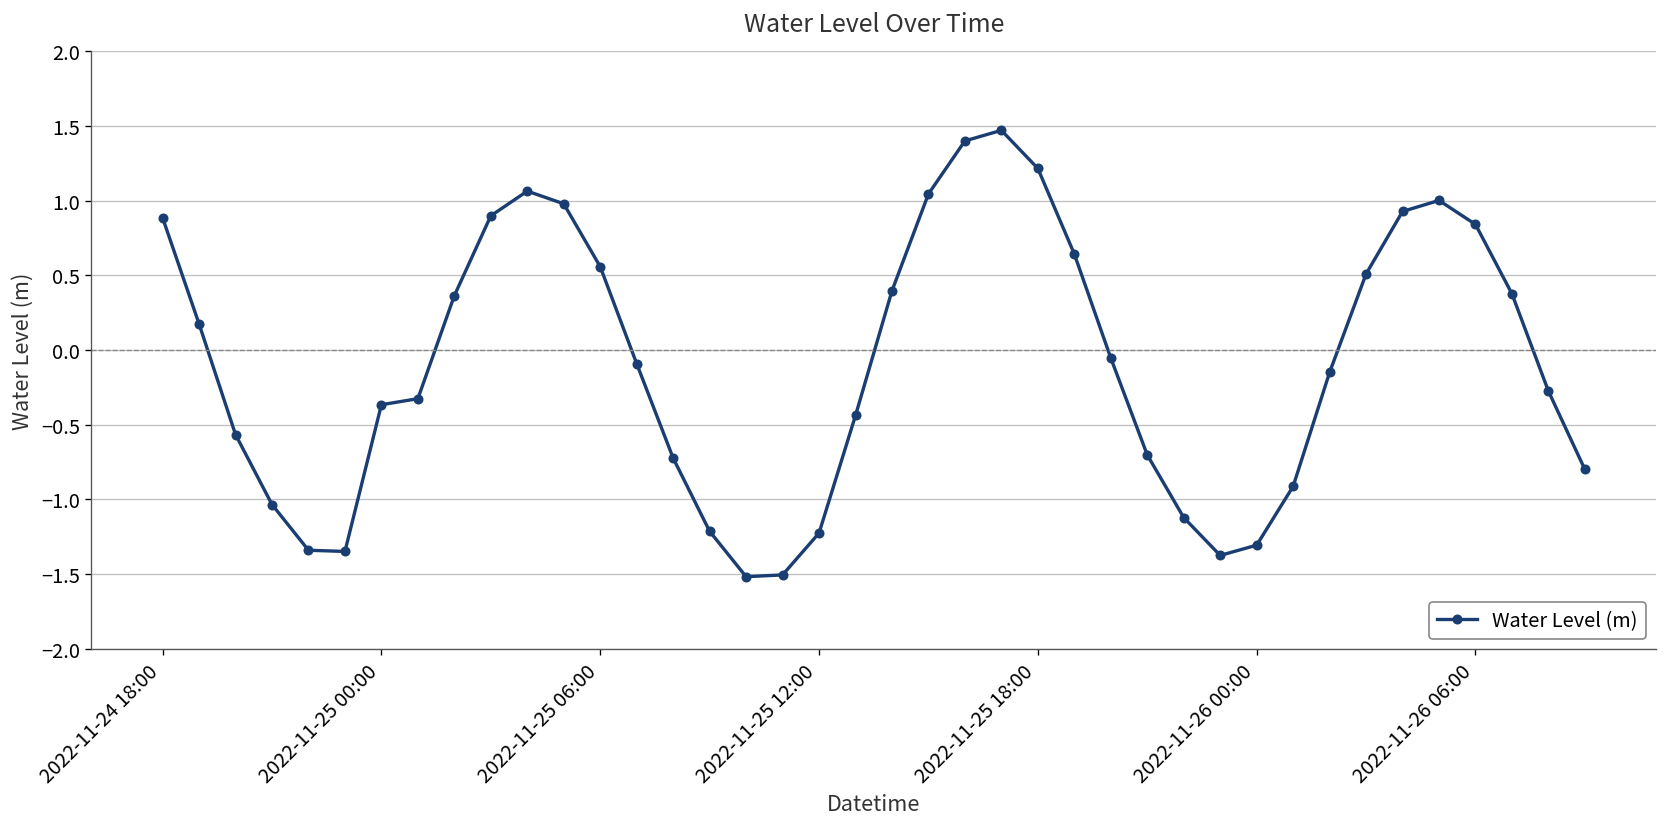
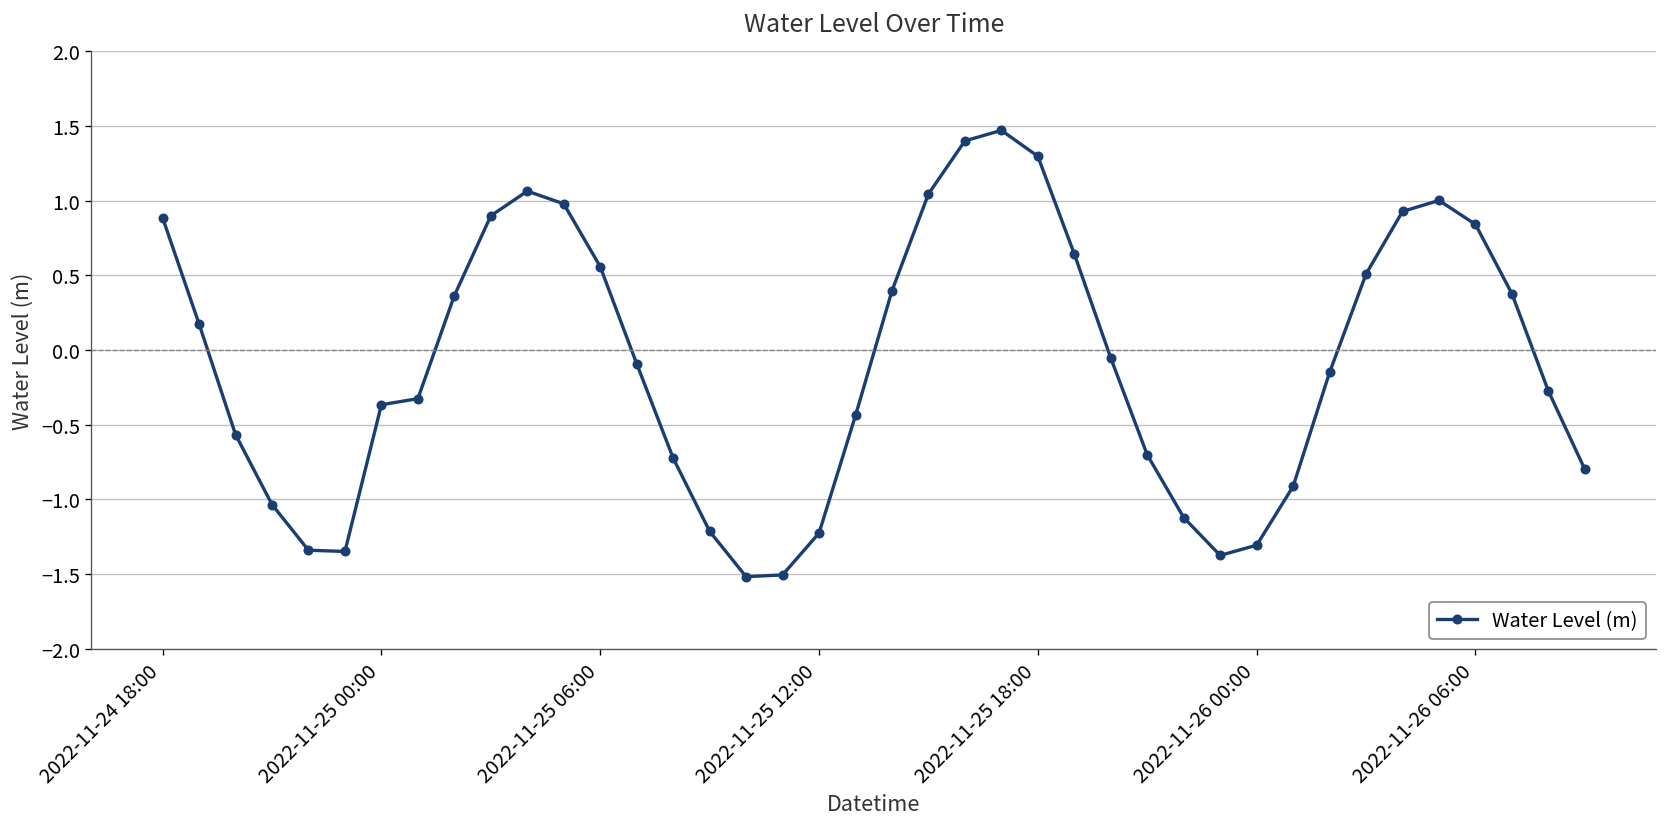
  {
    "2022-11-24 18:00": 0.89,
    "2022-11-25 00:00": -0.37,
    "2022-11-25 06:00": 0.56,
    "2022-11-25 12:00": -1.23,
-   "2022-11-25 18:00": 1.22,
+   "2022-11-25 18:00": 1.30,
    "2022-11-26 00:00": -1.31,
    "2022-11-26 06:00": 0.84
  }
